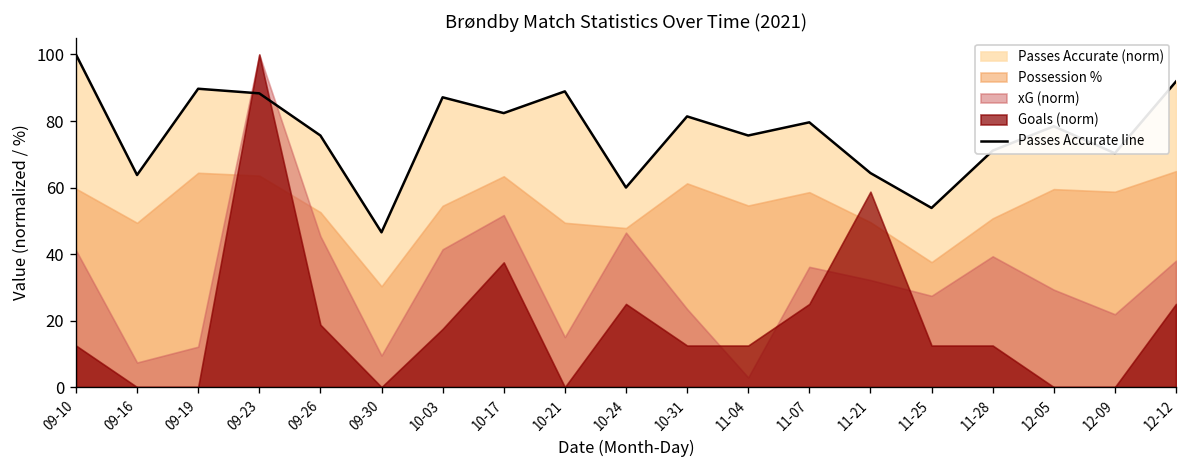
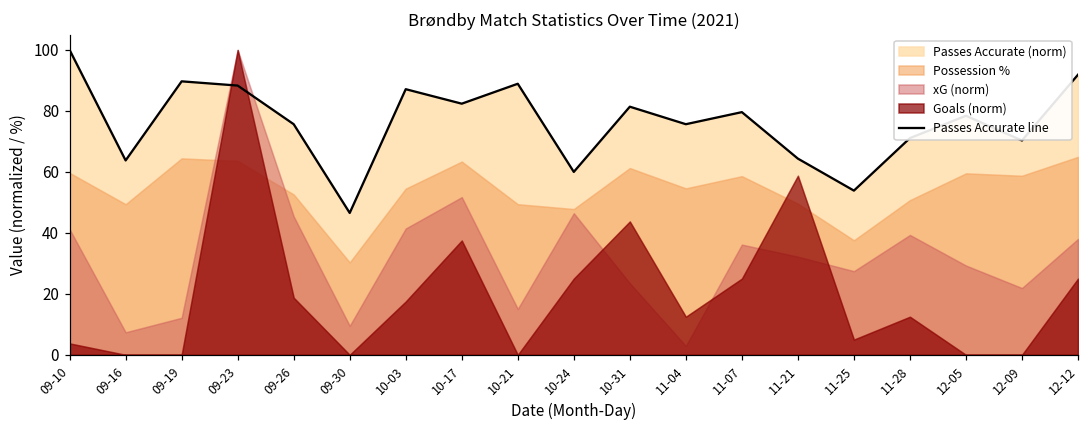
  {
    "Goals (norm)": {
-     "09-10": 13,
+     "09-10": 4,
      "09-16": 0,
      "09-19": 0,
      "09-26": 19,
      "09-30": 0,
      "10-03": 18,
      "10-17": 38,
      "10-21": 0,
      "10-24": 25,
-     "10-31": 13,
+     "10-31": 44,
      "11-04": 13,
      "11-07": 25,
      "11-21": 59,
-     "11-25": 13,
+     "11-25": 5,
      "11-28": 13,
      "12-05": 0,
      "12-09": 0,
      "12-12": 25
    }
  }
